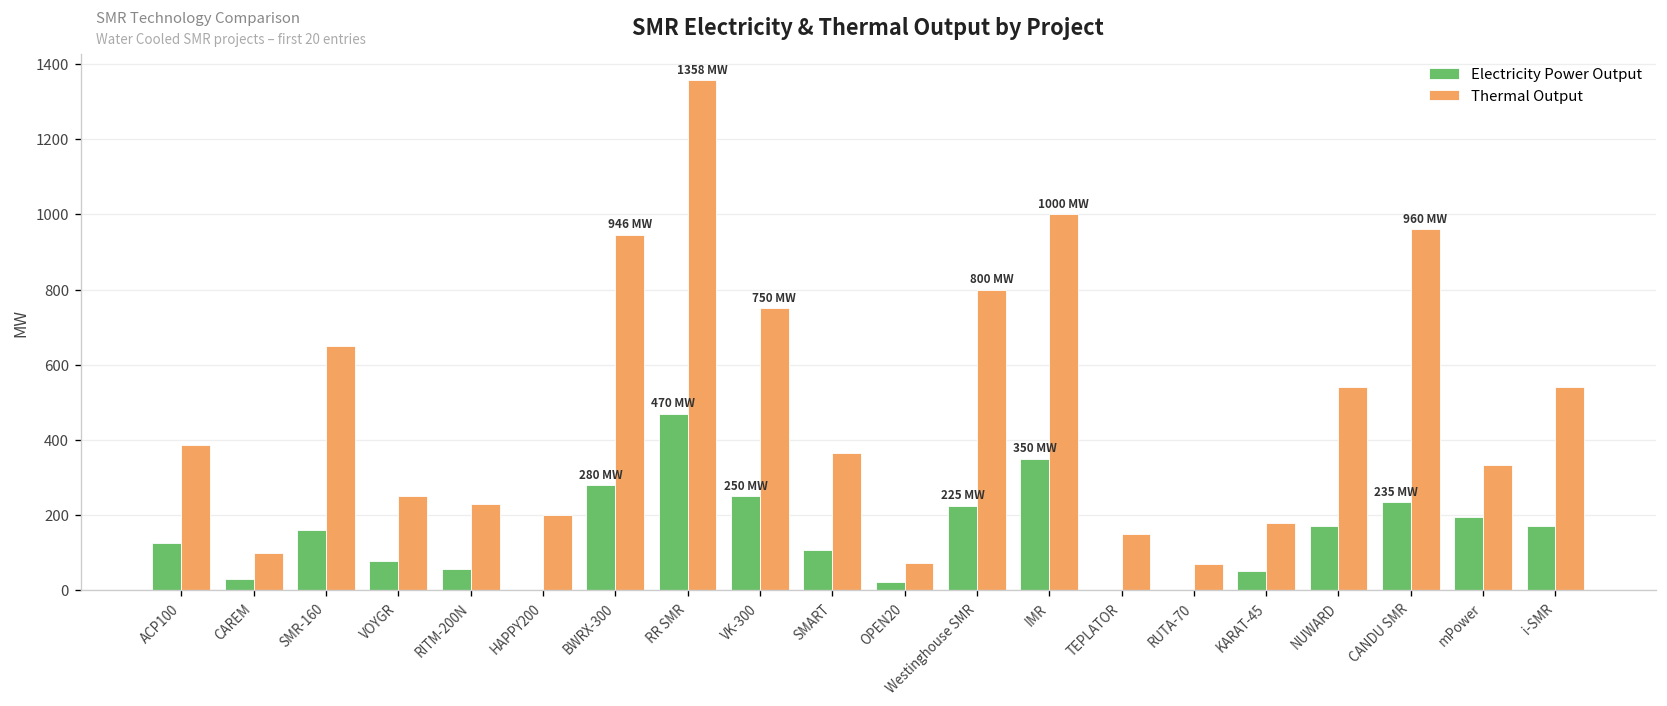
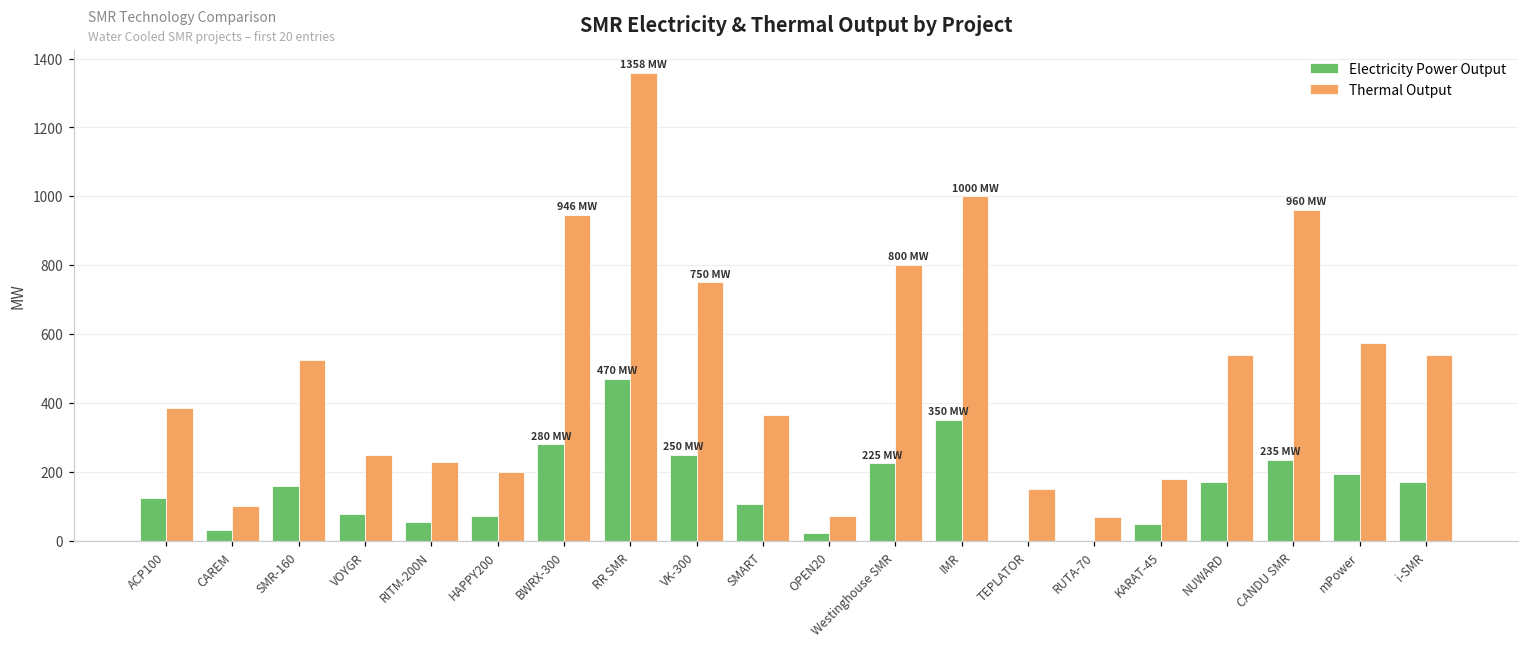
  {
    "Electricity Power Output": {
      "ACP100": 130,
      "CAREM": 30,
      "SMR-160": 160,
      "VOYGR": 80,
      "RITM-200N": 60,
-     "HAPPY200": 0,
+     "HAPPY200": 70,
      "SMART": 110,
      "OPEN20": 20,
      "TEPLATOR": 0,
      "RUTA-70": 0,
      "KARAT-45": 50,
      "NUWARD": 170,
      "mPower": 200,
      "i-SMR": 170
    },
    "Thermal Output": {
      "ACP100": 390,
      "CAREM": 100,
-     "SMR-160": 650,
+     "SMR-160": 530,
      "VOYGR": 250,
      "RITM-200N": 230,
      "HAPPY200": 200,
      "SMART": 370,
      "OPEN20": 70,
      "TEPLATOR": 150,
      "RUTA-70": 70,
      "KARAT-45": 180,
      "NUWARD": 540,
-     "mPower": 330,
+     "mPower": 580,
      "i-SMR": 540
    }
  }
